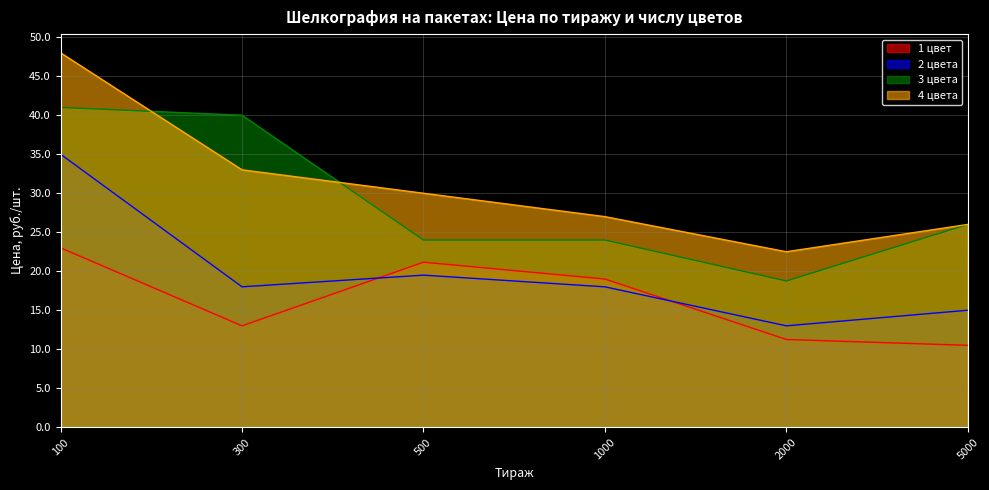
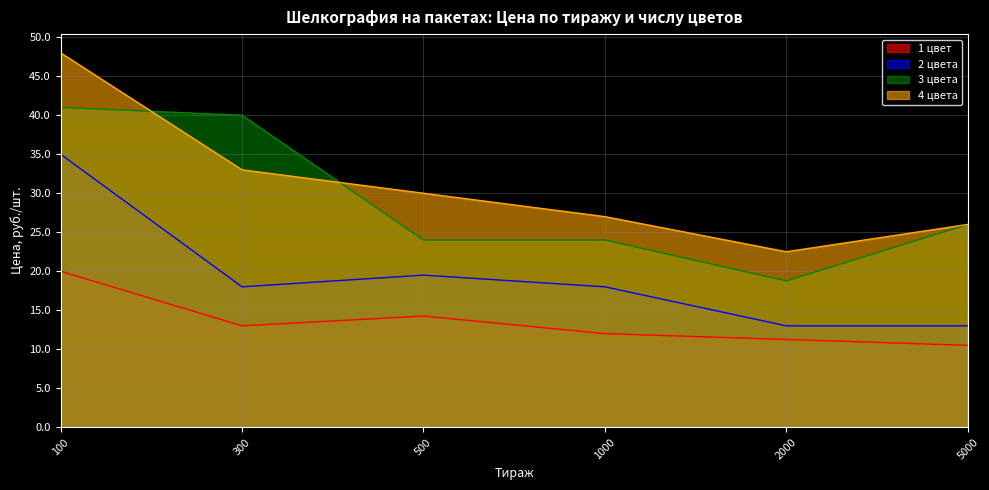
  {
    "1 цвет": {
-     "100": 23,
+     "100": 20,
      "300": 13,
-     "500": 21,
-     "1000": 19,
+     "500": 14,
+     "1000": 12,
      "2000": 11,
      "5000": 11
    },
    "2 цвета": {
      "100": 35,
      "300": 18,
      "500": 20,
      "1000": 18,
      "2000": 13,
-     "5000": 15
+     "5000": 13
    },
    "3 цвета": {
      "100": 41,
      "300": 40,
      "500": 24,
      "1000": 24,
      "2000": 19
    },
    "4 цвета": {
      "100": 48,
      "300": 33,
      "500": 30,
      "1000": 27,
      "2000": 23
    }
  }
